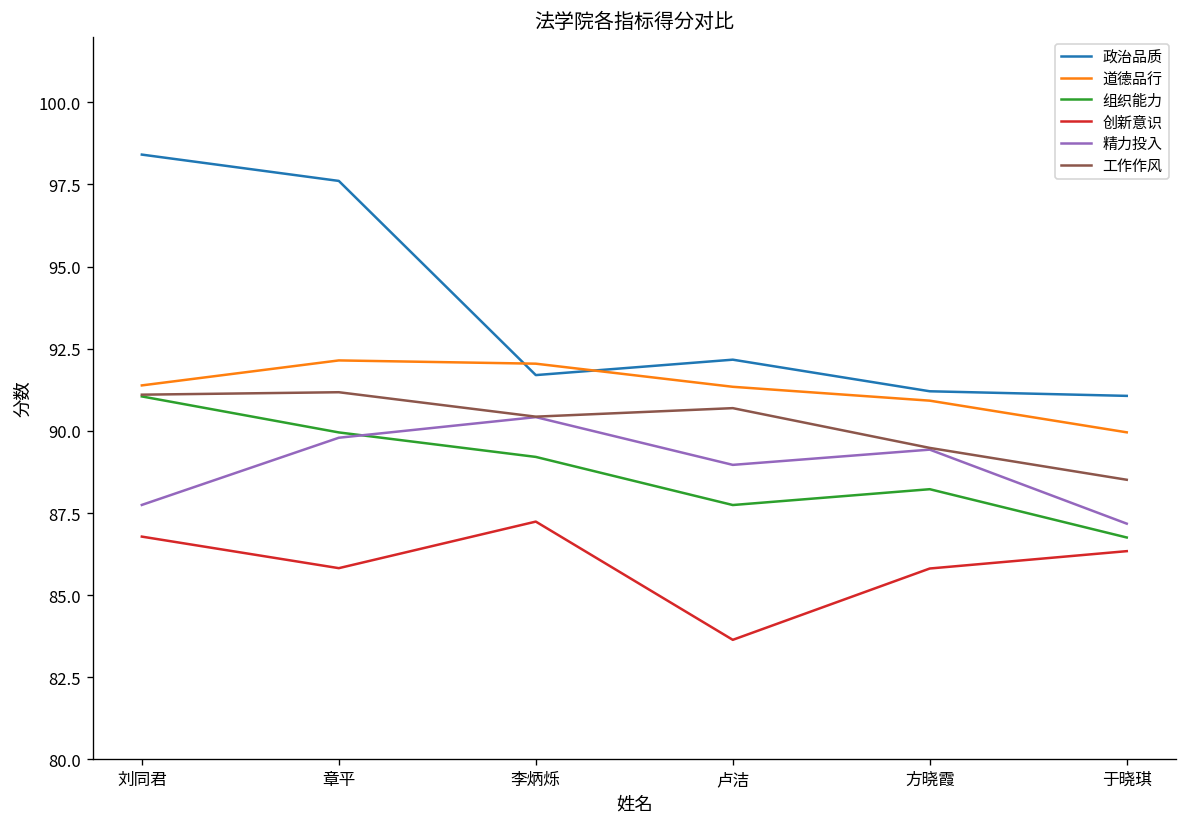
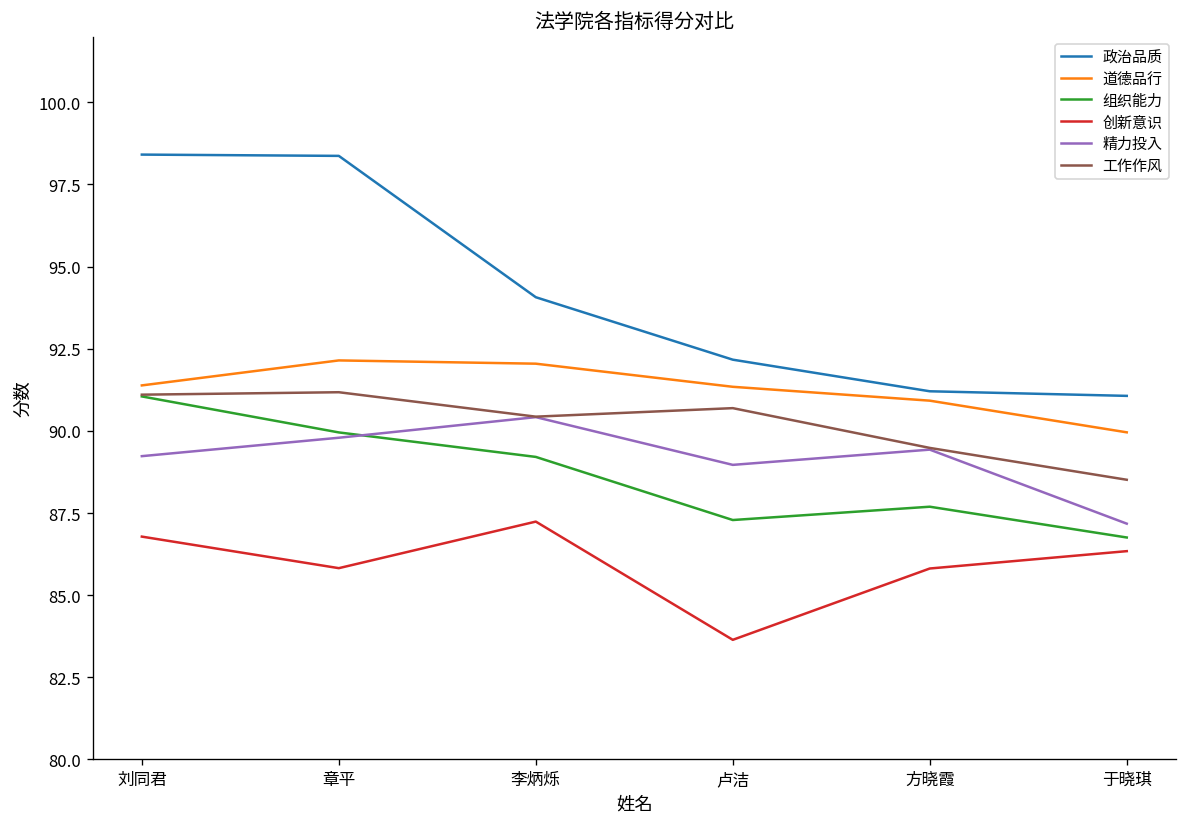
  {
    "政治品质": {
      "刘同君": 98.4,
-     "章平": 97.6,
-     "李炳烁": 91.7,
+     "章平": 98.4,
+     "李炳烁": 94.1,
      "卢洁": 92.2,
      "方晓霞": 91.2,
      "于晓琪": 91.1
    },
    "道德品行": {
      "刘同君": 91.4,
      "章平": 92.1,
      "李炳烁": 92.0,
      "卢洁": 91.3,
      "方晓霞": 90.9,
      "于晓琪": 90.0
    },
    "组织能力": {
      "章平": 90.0,
      "李炳烁": 89.2,
-     "卢洁": 87.7,
-     "方晓霞": 88.2,
+     "卢洁": 87.3,
+     "方晓霞": 87.7,
      "于晓琪": 86.8
    },
    "创新意识": {
      "刘同君": 86.8,
      "章平": 85.8,
      "李炳烁": 87.2,
      "卢洁": 83.6,
      "方晓霞": 85.8,
      "于晓琪": 86.3
    },
    "精力投入": {
-     "刘同君": 87.7,
+     "刘同君": 89.2,
      "章平": 89.8,
      "卢洁": 89.0,
      "于晓琪": 87.2
    },
    "工作作风": {
      "章平": 91.2,
      "卢洁": 90.7,
      "于晓琪": 88.5
    }
  }
